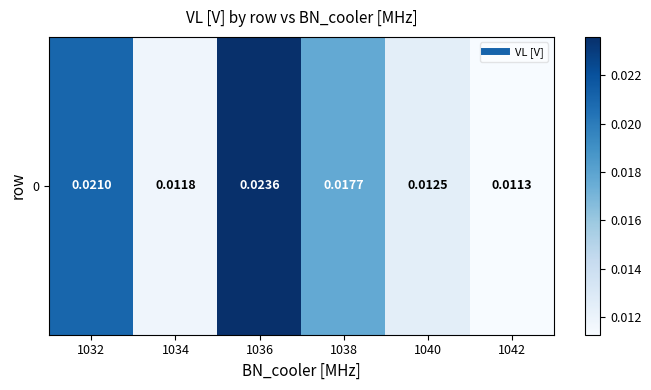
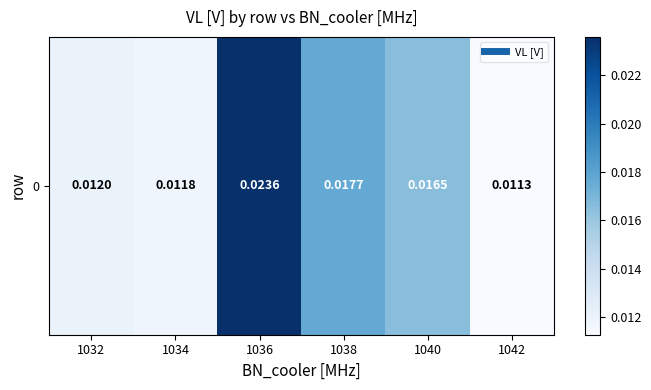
  {
    "0": {
-     "1032": 0.0210,
+     "1032": 0.0120,
      "1034": 0.0118,
      "1036": 0.0236,
      "1038": 0.0177,
-     "1040": 0.0125,
+     "1040": 0.0165,
      "1042": 0.0113
    }
  }
